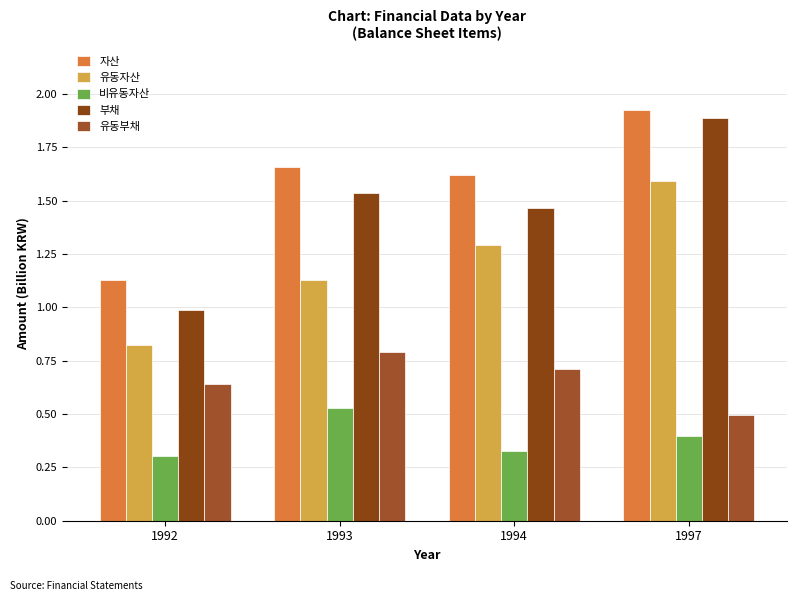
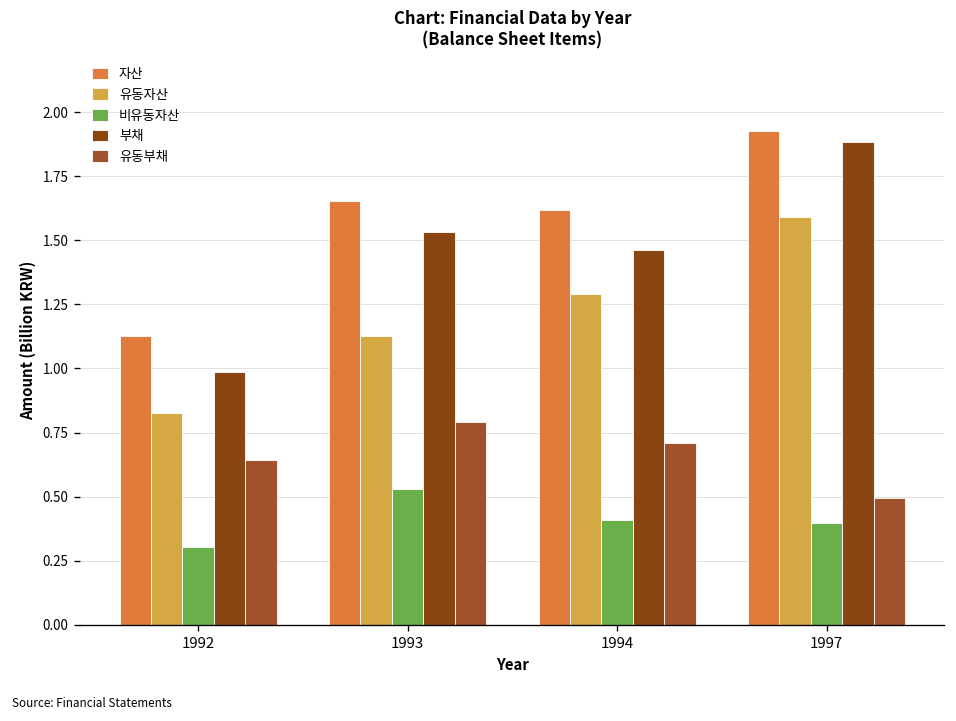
  {
    "비유동자산": {
      "1992": 0.30,
      "1993": 0.53,
-     "1994": 0.33,
+     "1994": 0.41,
      "1997": 0.40
    }
  }
